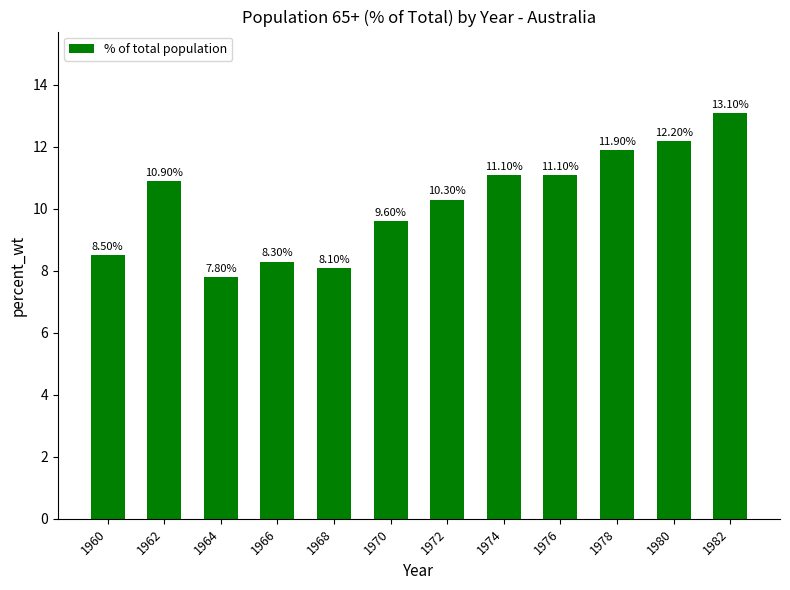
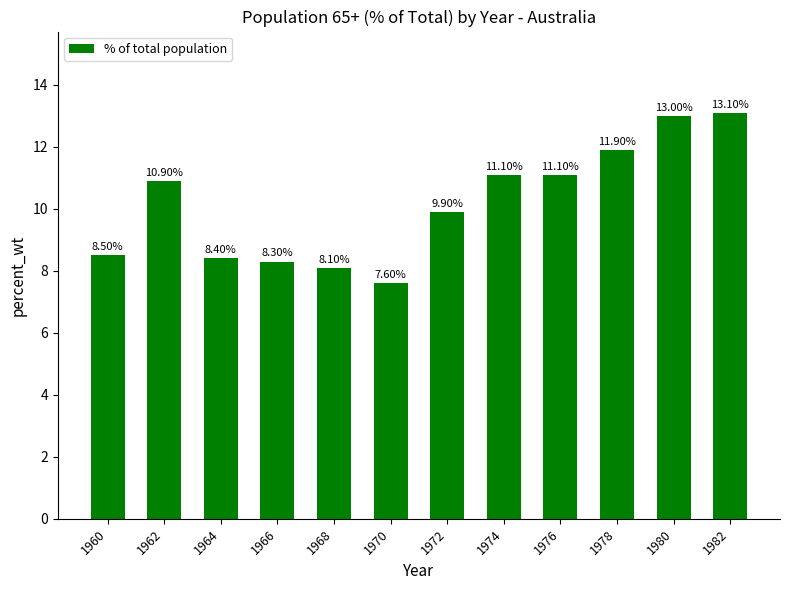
  {
    "1960": "8.50%",
    "1962": "10.90%",
-   "1964": "7.80%",
+   "1964": "8.40%",
    "1966": "8.30%",
    "1968": "8.10%",
-   "1970": "9.60%",
-   "1972": "10.30%",
+   "1970": "7.60%",
+   "1972": "9.90%",
    "1974": "11.10%",
    "1976": "11.10%",
    "1978": "11.90%",
-   "1980": "12.20%",
+   "1980": "13.00%",
    "1982": "13.10%"
  }
